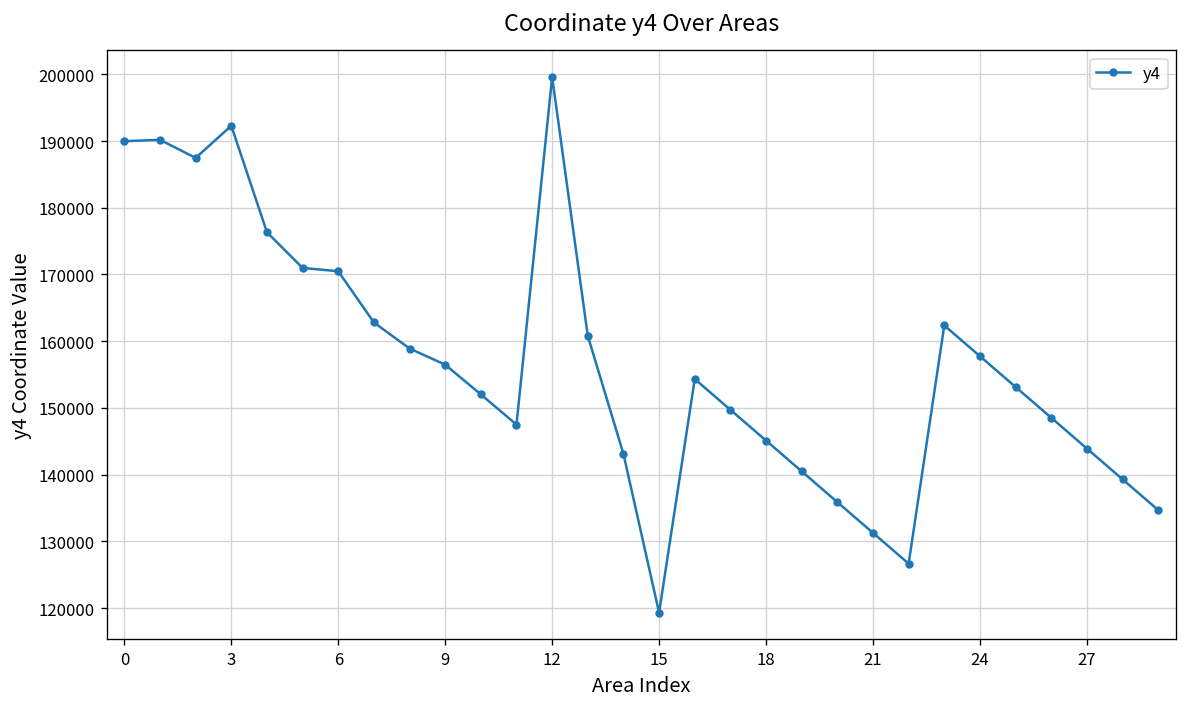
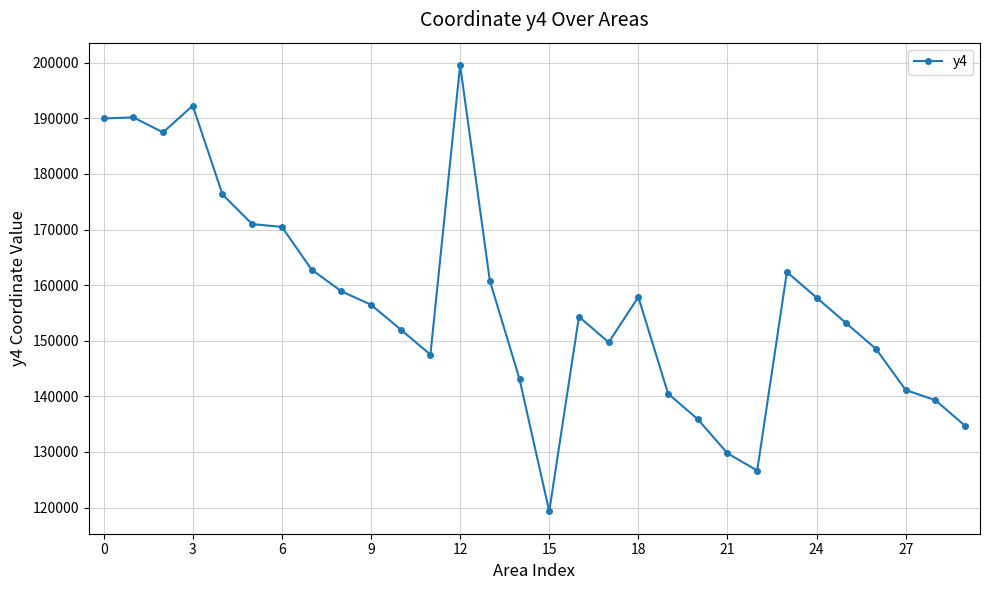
  {
    "0": 190000,
    "3": 192000,
    "6": 170000,
    "9": 156000,
    "12": 200000,
    "15": 119000,
-   "18": 145000,
-   "21": 131000,
+   "18": 158000,
+   "21": 130000,
    "24": 158000,
-   "27": 144000
+   "27": 141000
  }
